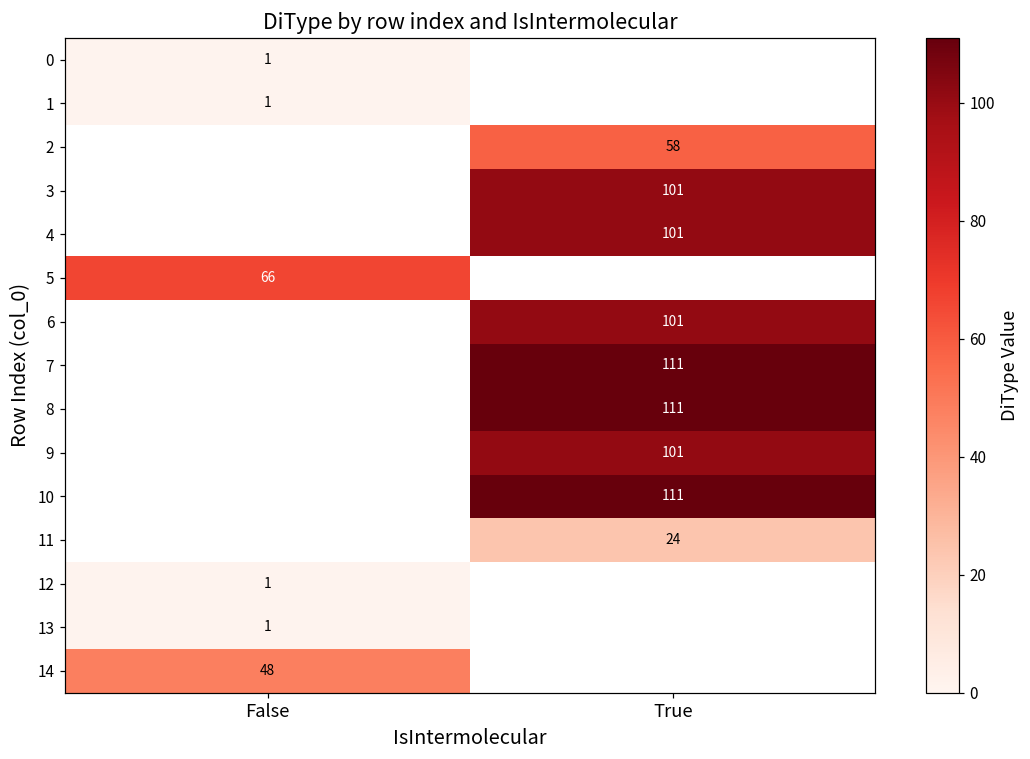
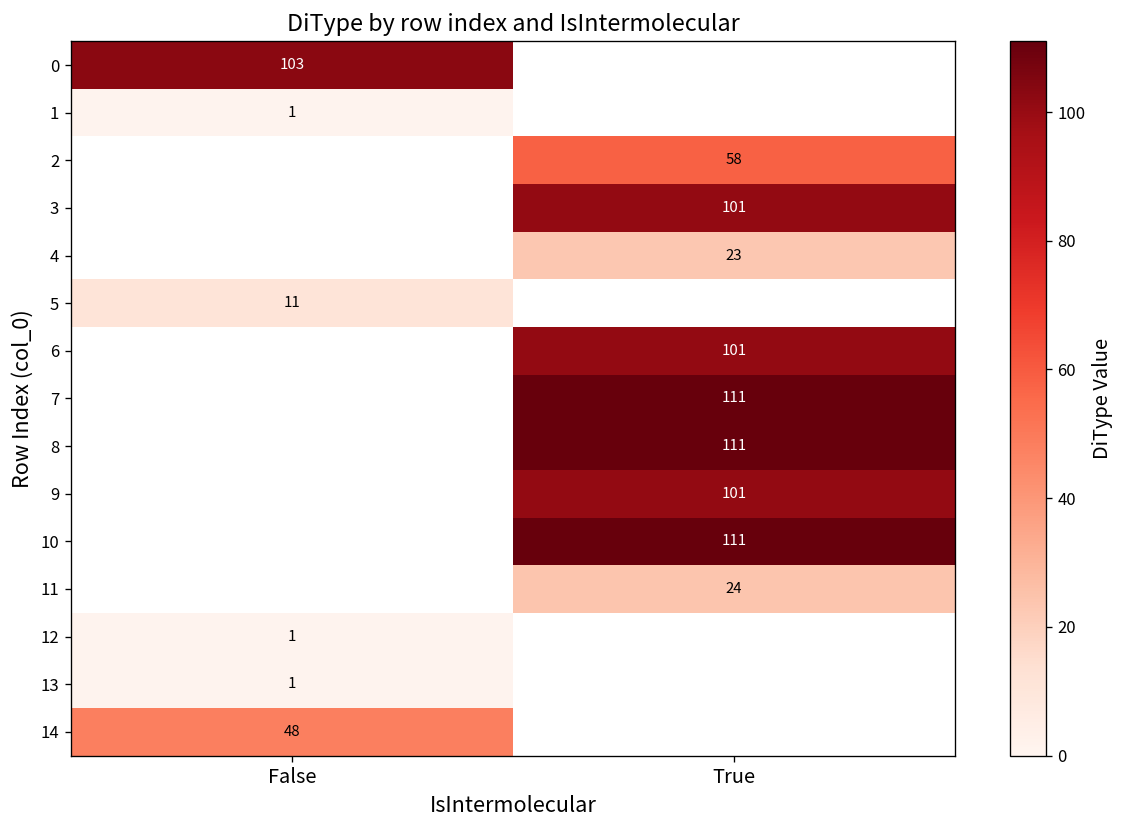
  {
    "0": {
-     "False": 1
+     "False": 103
    },
    "1": {
      "False": 1
    },
    "2": {
      "True": 58
    },
    "3": {
      "True": 101
    },
    "4": {
-     "True": 101
+     "True": 23
    },
    "5": {
-     "False": 66
+     "False": 11
    },
    "6": {
      "True": 101
    },
    "7": {
      "True": 111
    },
    "8": {
      "True": 111
    },
    "9": {
      "True": 101
    },
    "10": {
      "True": 111
    },
    "11": {
      "True": 24
    },
    "12": {
      "False": 1
    },
    "13": {
      "False": 1
    },
    "14": {
      "False": 48
    }
  }
